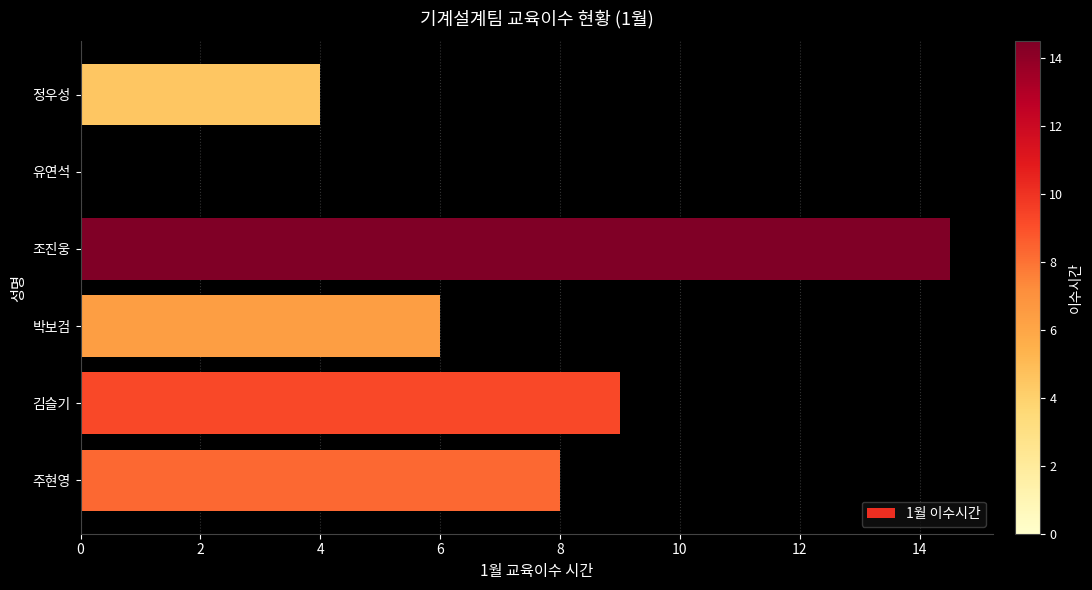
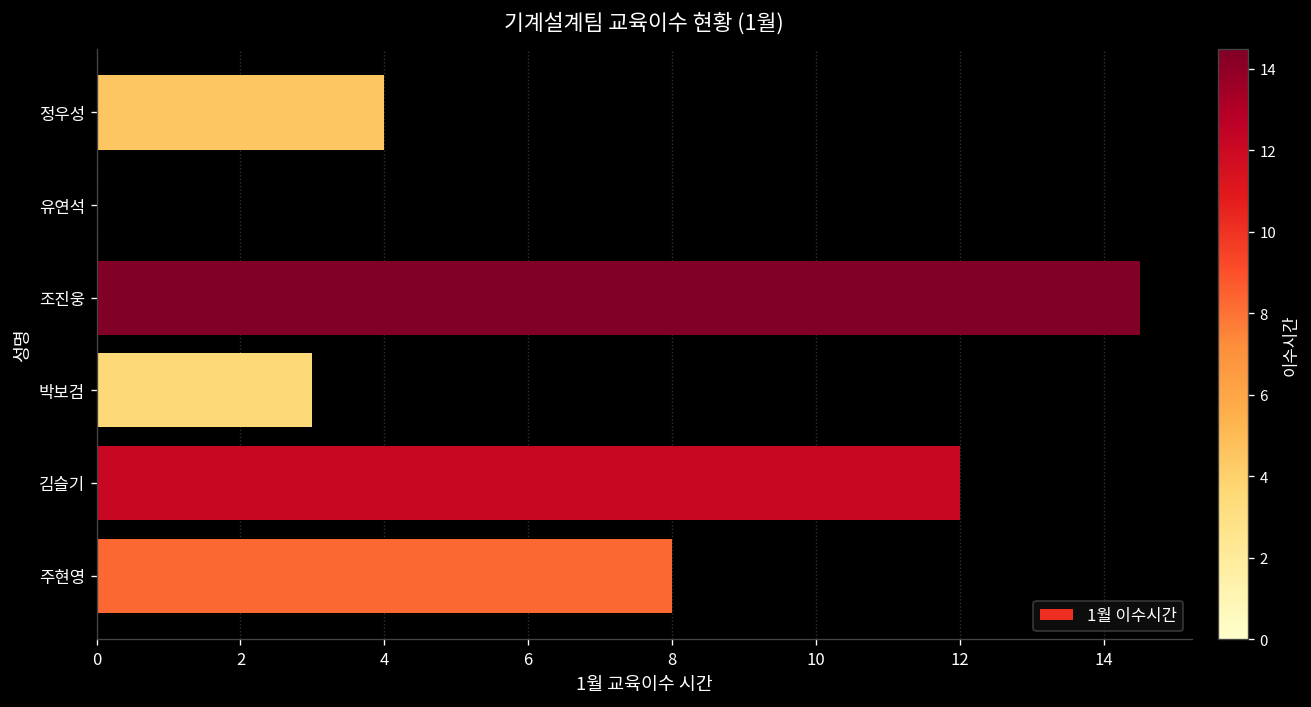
  {
    "정우성": 4,
    "유연석": 0,
    "조진웅": 14.5,
-   "박보검": 6,
-   "김슬기": 9,
+   "박보검": 3,
+   "김슬기": 12,
    "주현영": 8
  }
